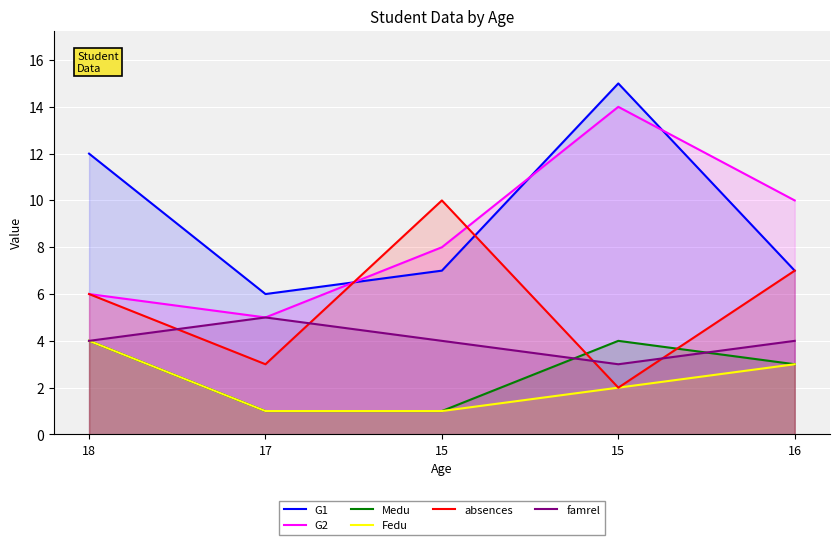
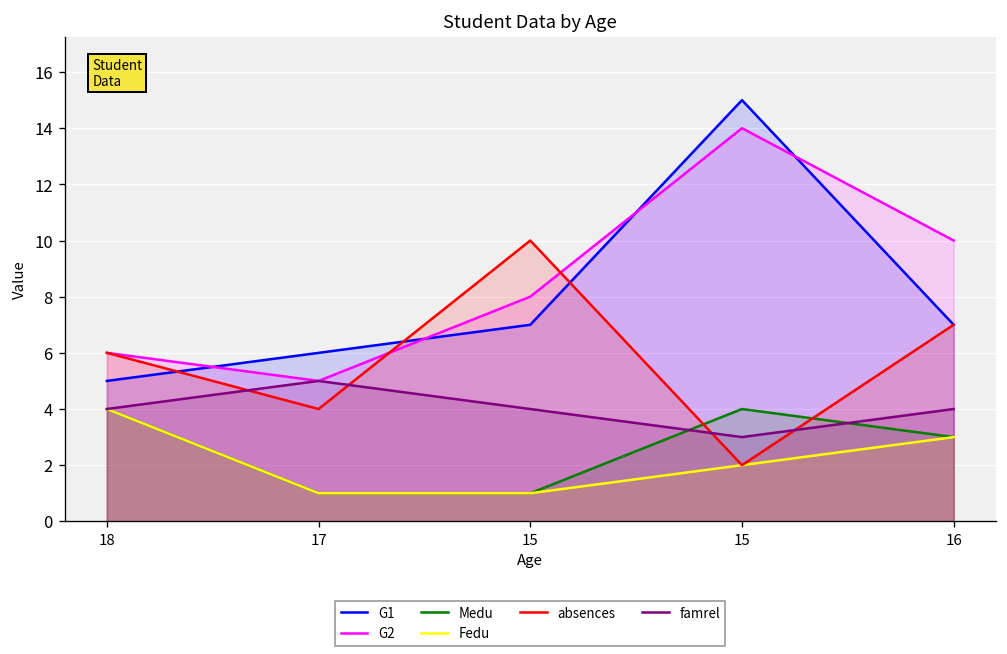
  {
    "G1": {
-     "18": 12,
+     "18": 5,
      "17": 6
    },
    "G2": {
      "16": 10
    },
    "absences": {
-     "17": 3
+     "17": 4
    },
    "famrel": {
      "16": 4
    }
  }
